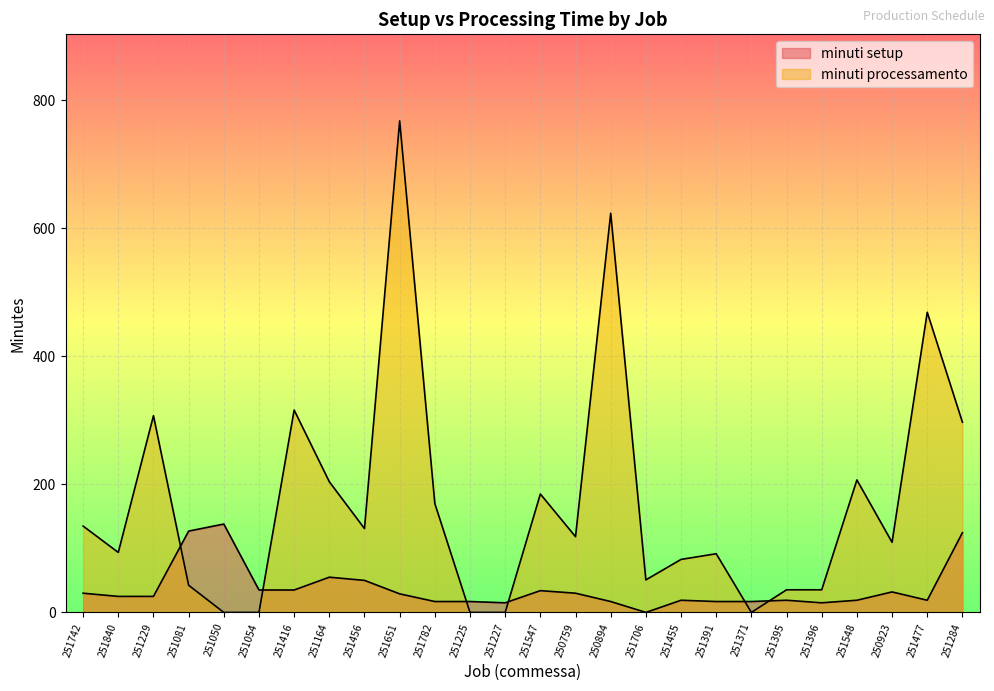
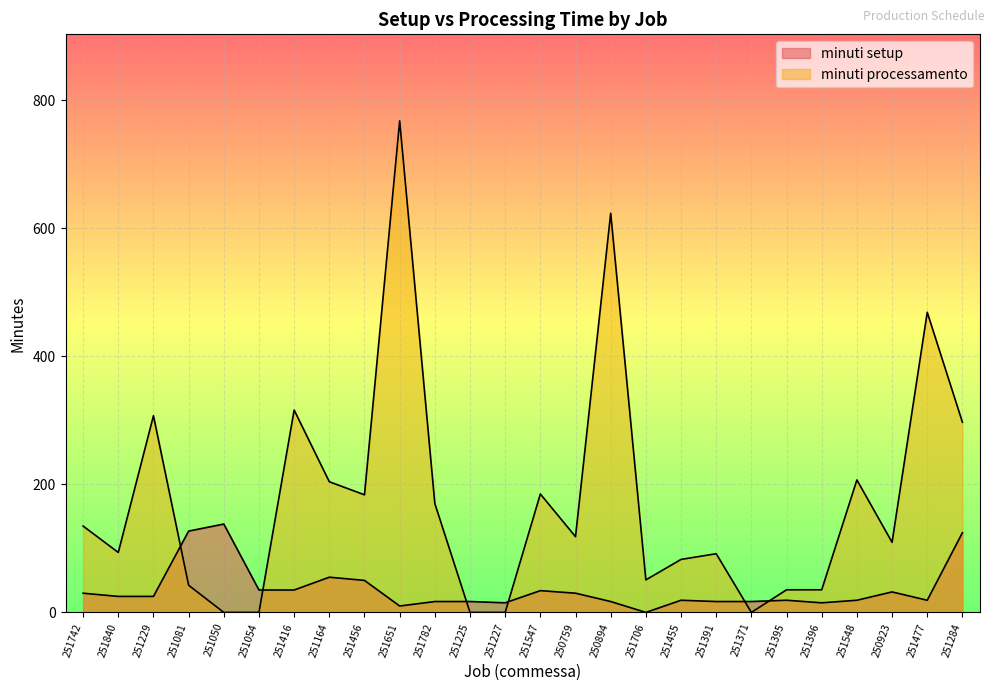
  {
    "minuti setup": {
      "251742": 30,
      "251840": 30,
      "251229": 30,
      "251081": 130,
      "251050": 140,
      "251054": 40,
      "251416": 40,
      "251164": 60,
      "251456": 50,
-     "251651": 30,
+     "251651": 10,
      "251782": 20,
      "251225": 20,
      "251227": 20,
      "251547": 30,
      "250759": 30,
      "250894": 20,
      "251706": 0,
      "251455": 20,
      "251391": 20,
      "251371": 20,
      "251395": 20,
      "251396": 20,
      "251548": 20,
      "250923": 30,
      "251477": 20,
      "251284": 120
    },
    "minuti processamento": {
      "251742": 130,
      "251840": 90,
      "251229": 310,
      "251081": 40,
      "251050": 0,
      "251054": 0,
      "251416": 320,
      "251164": 200,
-     "251456": 130,
+     "251456": 180,
      "251651": 770,
      "251782": 170,
      "251225": 0,
      "251227": 0,
      "251547": 180,
      "250759": 120,
      "250894": 620,
      "251706": 50,
      "251455": 80,
      "251391": 90,
      "251371": 0,
      "251395": 40,
      "251396": 40,
      "251548": 210,
      "250923": 110,
      "251477": 470,
      "251284": 300
    }
  }
